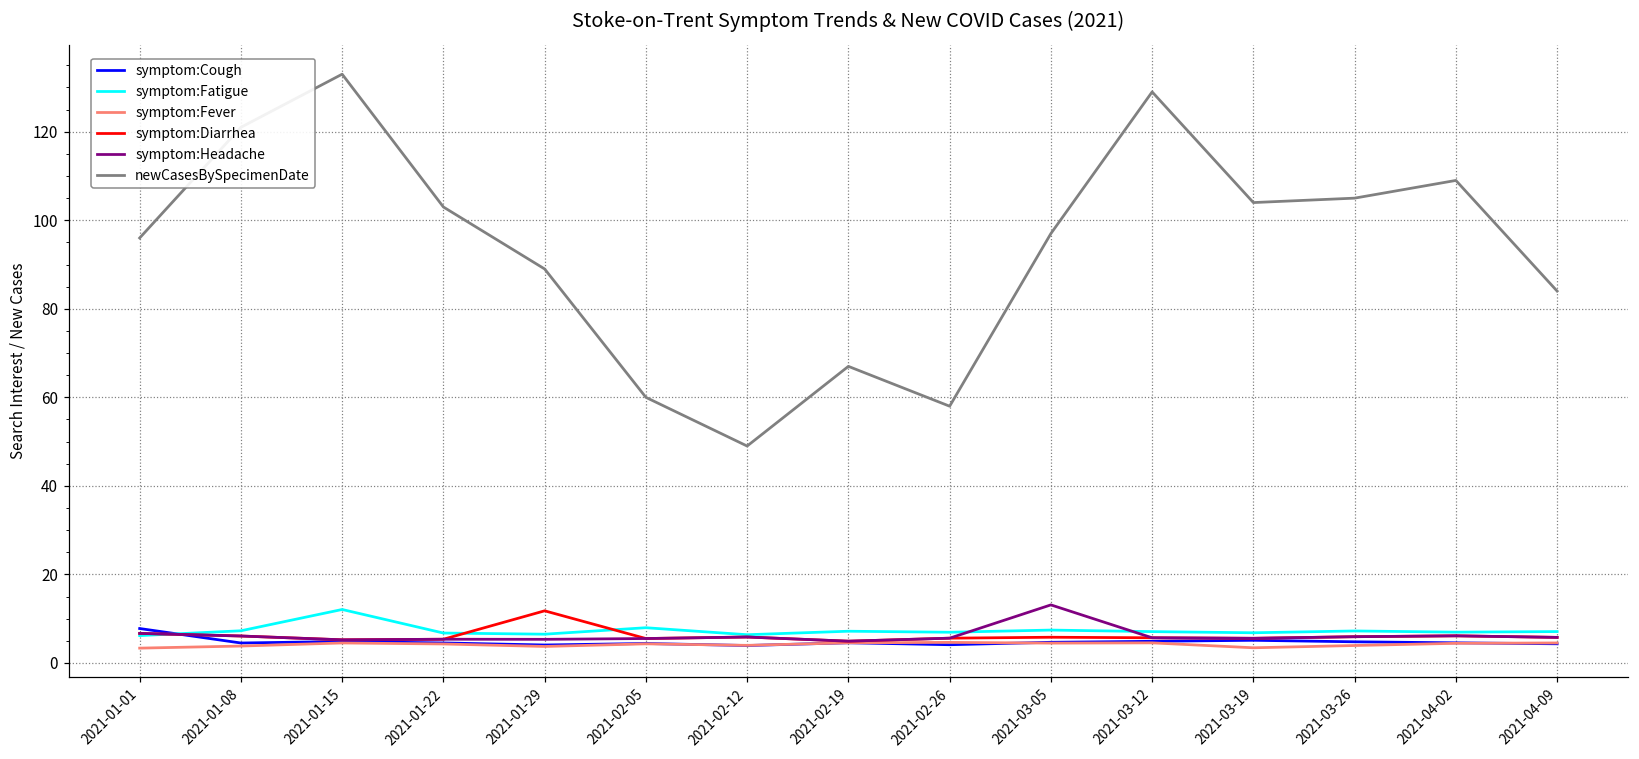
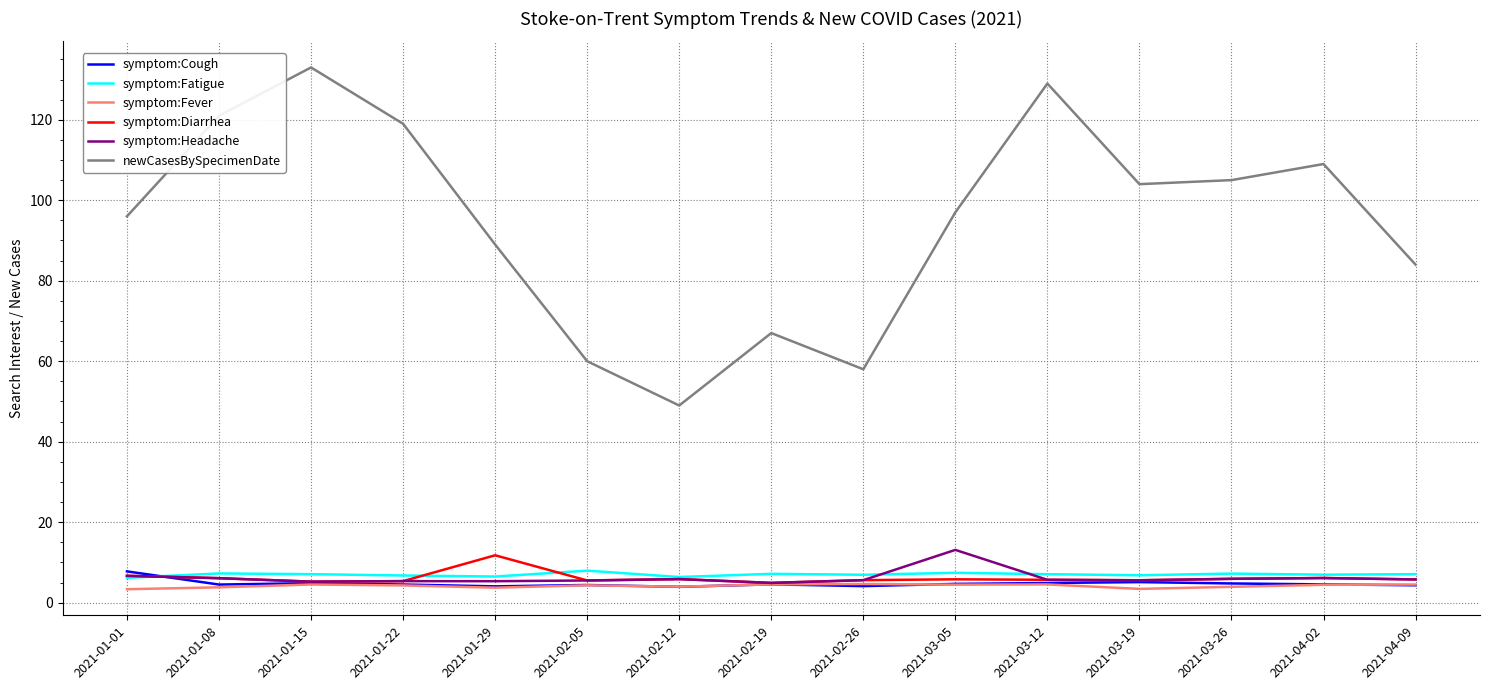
  {
    "symptom:Cough": {
      "2021-01-01": 8,
      "2021-01-08": 5,
      "2021-03-26": 5
    },
    "symptom:Fatigue": {
      "2021-01-08": 7,
-     "2021-01-15": 12,
+     "2021-01-15": 7,
      "2021-01-22": 7,
      "2021-01-29": 7,
      "2021-02-05": 8,
      "2021-02-19": 7,
      "2021-02-26": 7,
      "2021-03-05": 7,
      "2021-03-12": 7,
      "2021-03-19": 7,
      "2021-03-26": 7,
      "2021-04-02": 7,
      "2021-04-09": 7
    },
    "symptom:Fever": {
      "2021-01-01": 3,
      "2021-01-08": 4,
      "2021-03-19": 3,
      "2021-03-26": 4
    },
    "symptom:Diarrhea": {
      "2021-01-29": 12,
      "2021-03-05": 6
    },
    "symptom:Headache": {
      "2021-01-29": 5,
      "2021-03-05": 13
    },
    "newCasesBySpecimenDate": {
      "2021-01-01": 96,
      "2021-01-15": 133,
-     "2021-01-22": 103,
+     "2021-01-22": 119,
      "2021-01-29": 89,
      "2021-02-05": 60,
      "2021-02-12": 49,
      "2021-02-19": 67,
      "2021-02-26": 58,
      "2021-03-05": 97,
      "2021-03-12": 129,
      "2021-03-19": 104,
      "2021-03-26": 105,
      "2021-04-02": 109,
      "2021-04-09": 84
    }
  }
